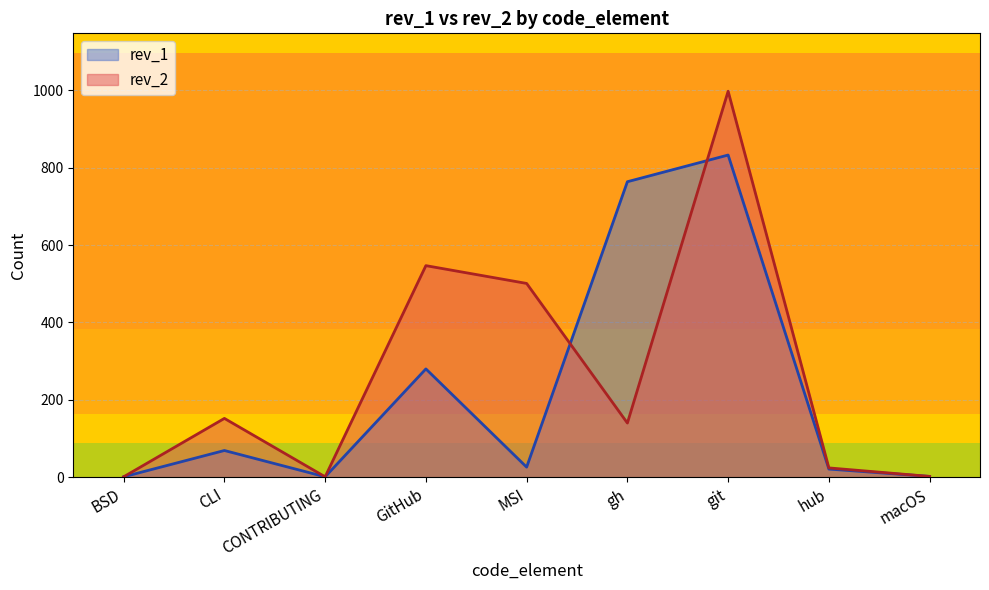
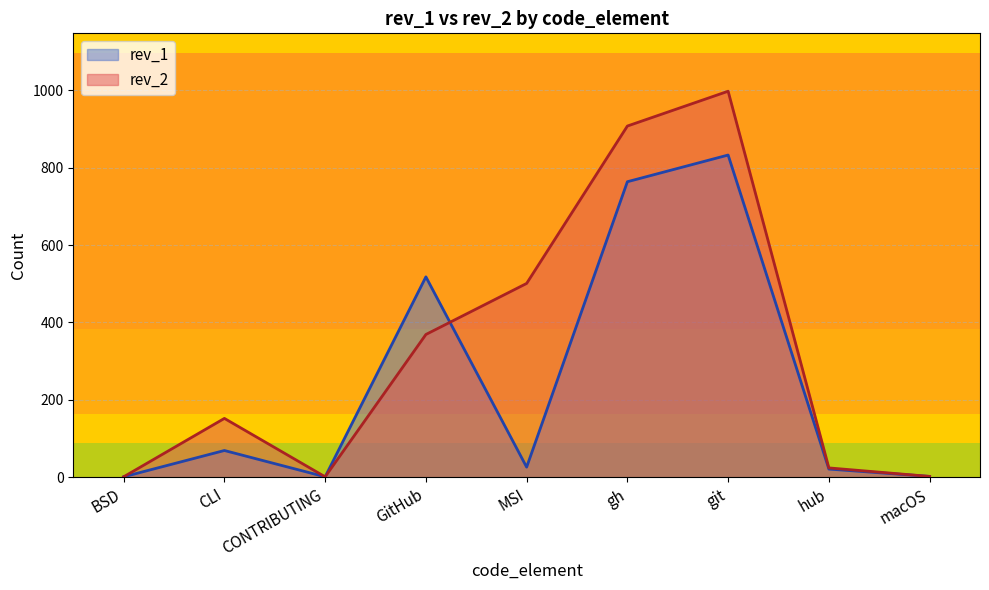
  {
    "rev_1": {
      "CLI": 70,
-     "GitHub": 280,
+     "GitHub": 520,
      "MSI": 30,
      "gh": 760,
      "git": 830
    },
    "rev_2": {
      "CLI": 150,
-     "GitHub": 550,
+     "GitHub": 370,
      "MSI": 500,
-     "gh": 140,
+     "gh": 910,
      "git": 1000
    }
  }
